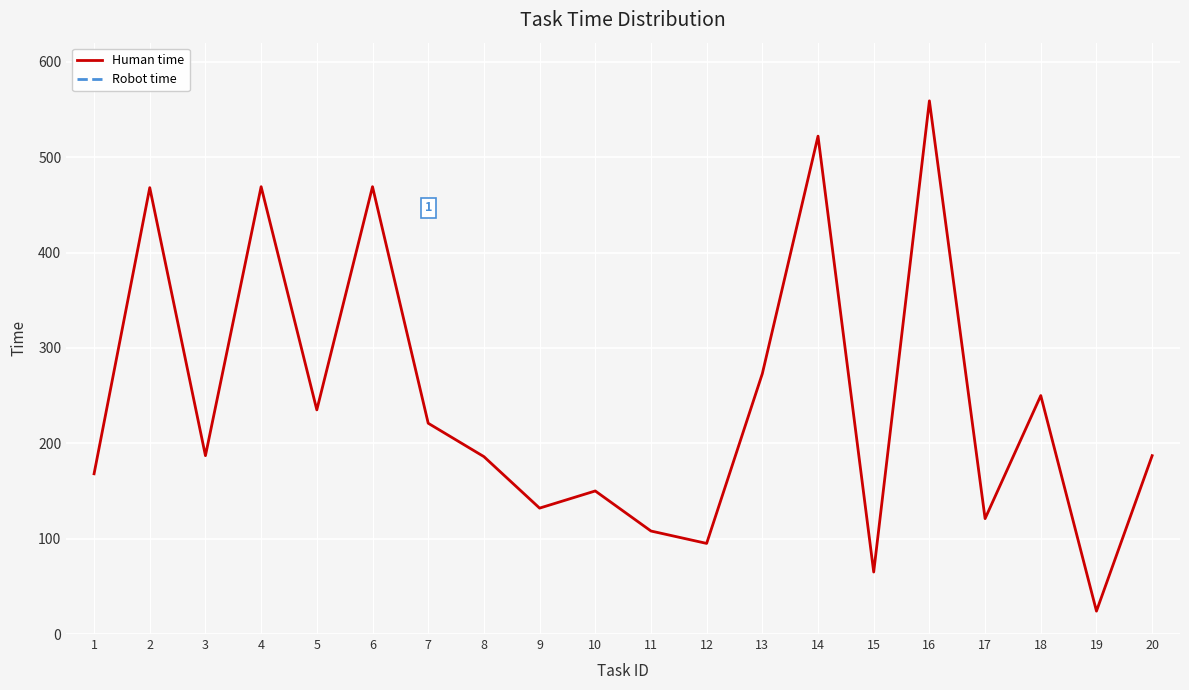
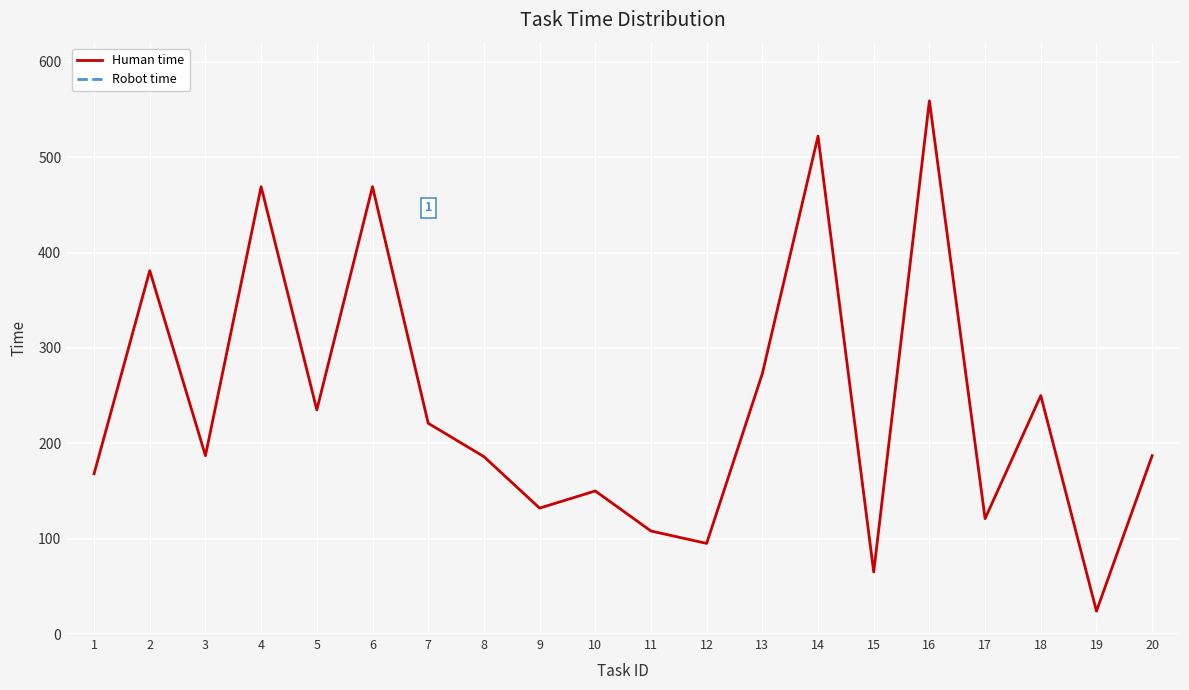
  {
    "Human time": {
      "1": 170,
-     "2": 470,
+     "2": 380,
      "3": 190,
      "4": 470,
      "5": 240,
      "6": 470,
      "7": 220,
      "8": 190,
      "9": 130,
      "10": 150,
      "11": 110,
      "12": 100,
      "13": 270,
      "14": 520,
      "15": 70,
      "16": 560,
      "17": 120,
      "18": 250,
      "19": 20,
      "20": 190
    },
    "Robot time": {
      "7": 410,
      "10": 300,
      "12": 190,
      "17": 240
    }
  }
